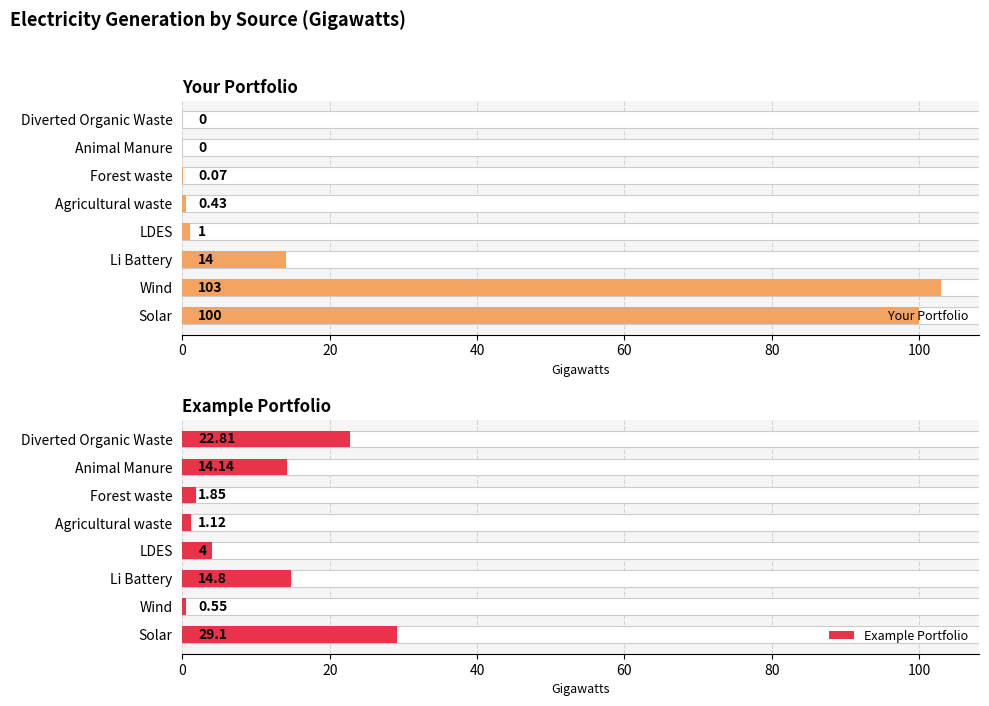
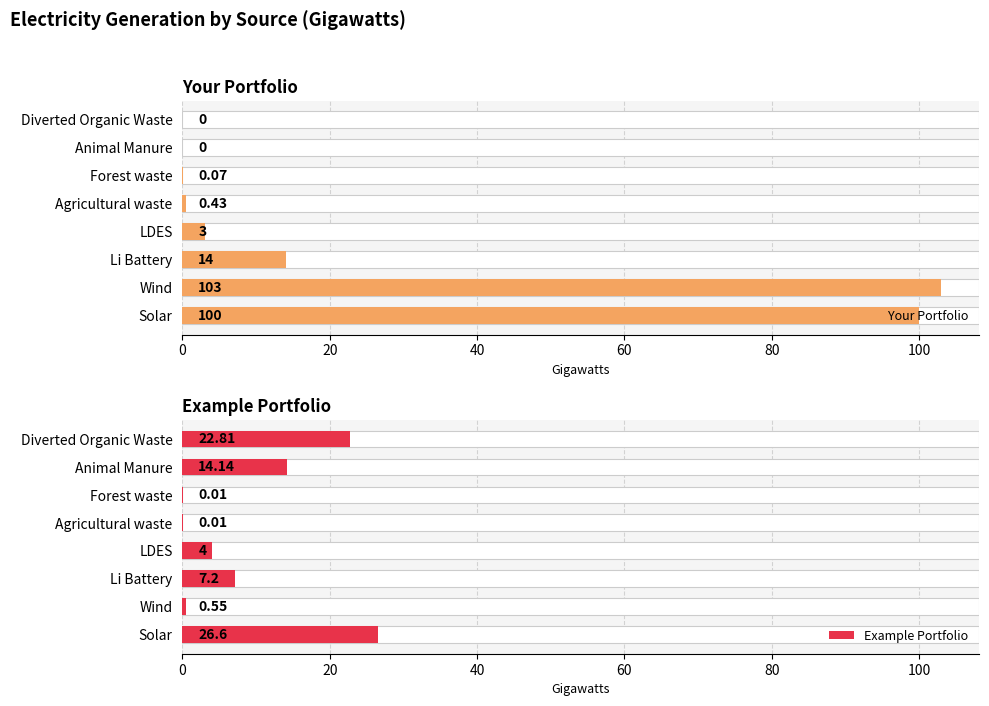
  {
    "Your Portfolio": {
      "Your Portfolio": {
        "Diverted Organic Waste": 0,
        "Animal Manure": 0,
        "Forest waste": 0.07,
-       "LDES": 1
+       "LDES": 3
      }
    },
    "Example Portfolio": {
      "Example Portfolio": {
-       "Forest waste": 1.85,
-       "Agricultural waste": 1.12,
-       "Li Battery": 14.8,
-       "Solar": 29.1
+       "Forest waste": 0.01,
+       "Agricultural waste": 0.01,
+       "Li Battery": 7.2,
+       "Solar": 26.6
      }
    }
  }
